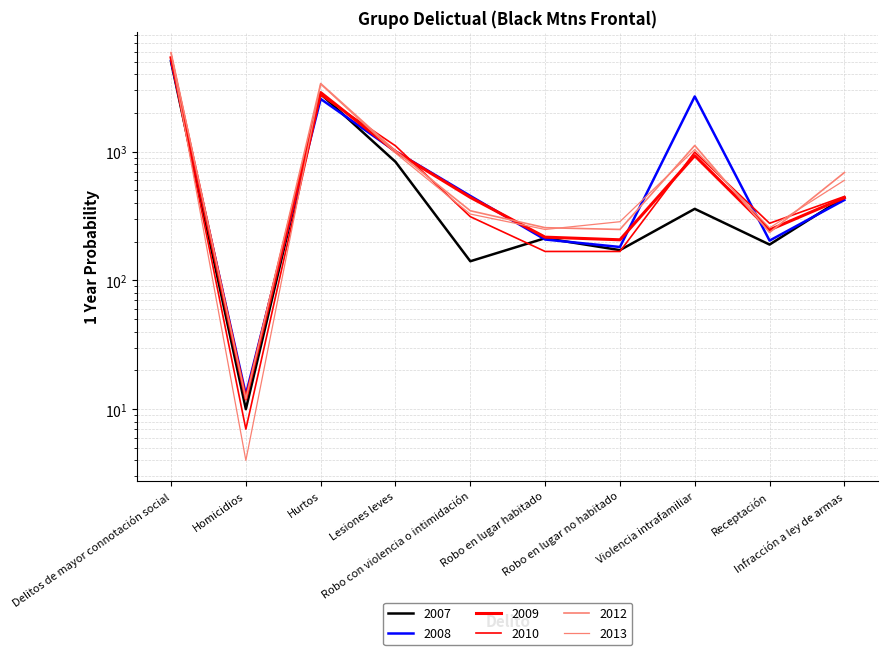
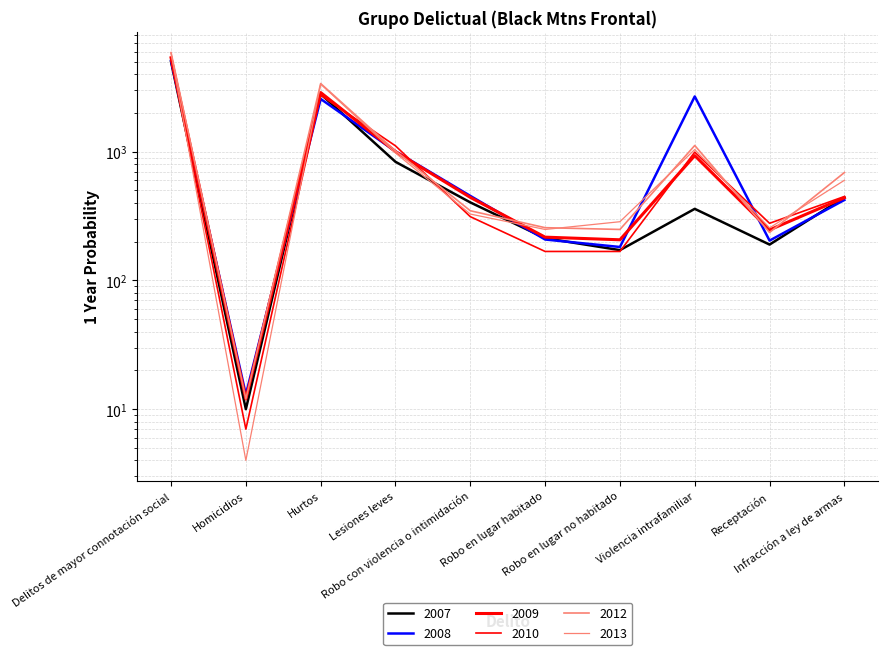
  {
    "2007": {
      "Homicidios": 10,
      "Lesiones leves": 800,
-     "Robo con violencia o intimidación": 140,
+     "Robo con violencia o intimidación": 400,
      "Violencia intrafamiliar": 360,
      "Receptación": 190
    },
    "2008": {
      "Homicidios": 13,
      "Hurtos": 2600,
      "Robo en lugar no habitado": 180,
      "Violencia intrafamiliar": 2700,
      "Receptación": 200
    }
  }
